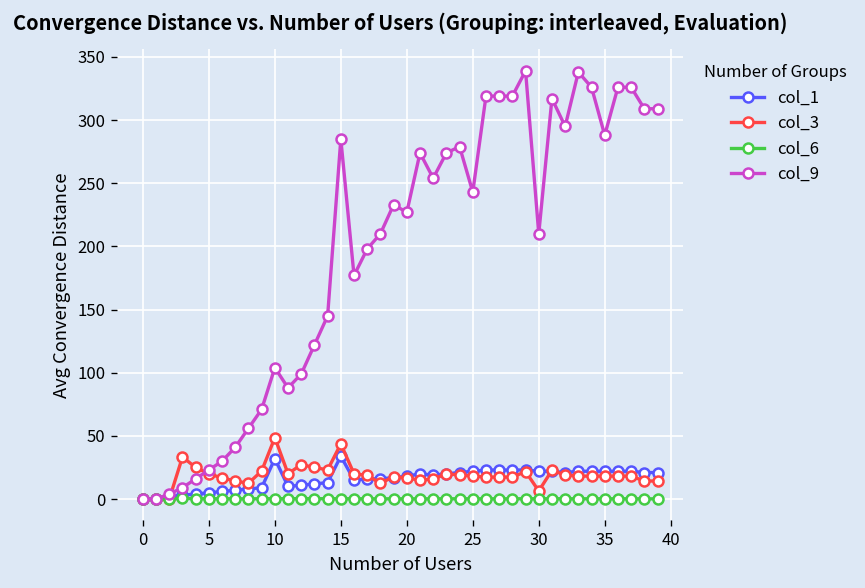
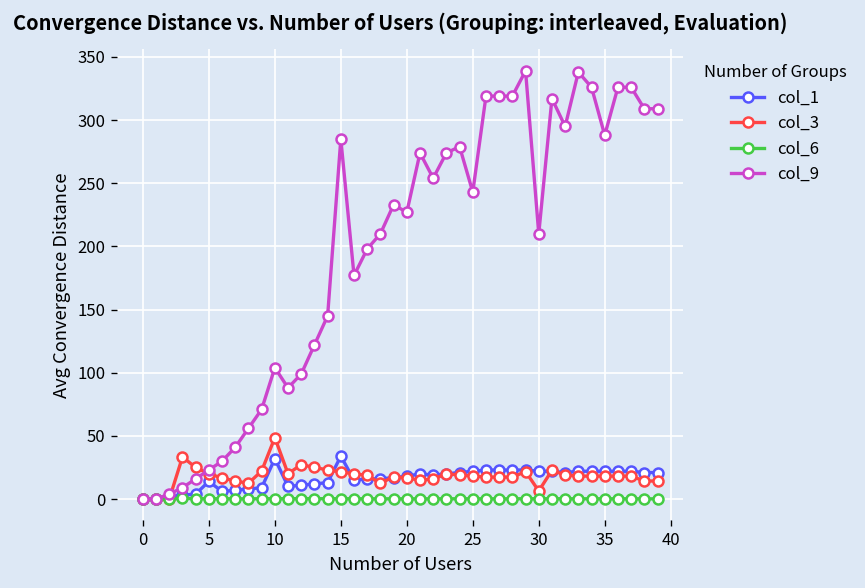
  {
    "col_1": {
-     "5": 5,
+     "5": 14,
      "10": 32,
      "15": 34,
      "25": 22,
      "30": 22,
      "35": 22
    },
    "col_3": {
      "5": 20,
      "10": 49,
-     "15": 44,
+     "15": 21,
      "25": 18,
      "30": 6,
      "35": 18
    },
    "col_6": {
      "5": 0,
      "10": 0,
      "15": 0,
      "20": 0,
      "25": 0,
      "30": 0,
      "35": 0
    },
    "col_9": {
      "5": 23,
      "10": 104,
      "15": 285,
      "20": 227,
      "25": 243,
      "30": 210,
      "35": 288
    }
  }
